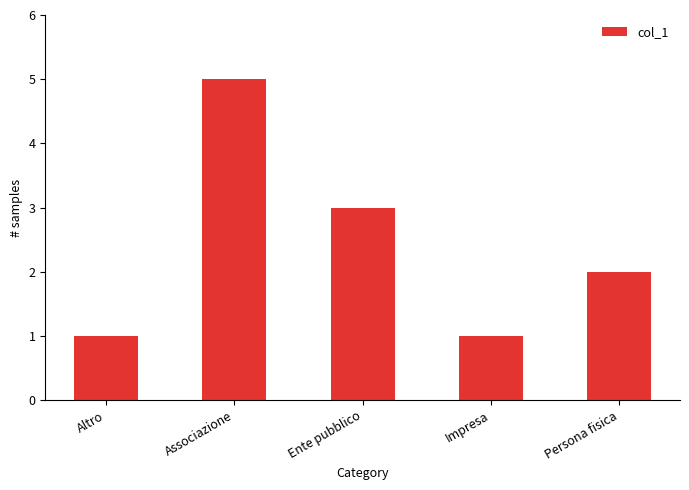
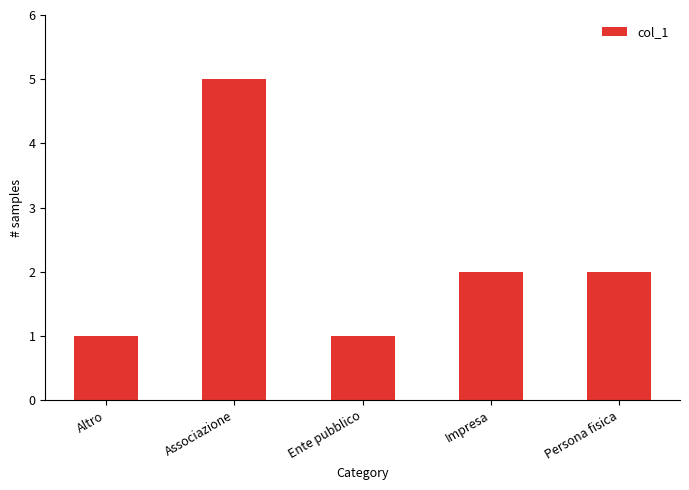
  {
    "Altro": 1,
    "Associazione": 5,
-   "Ente pubblico": 3,
-   "Impresa": 1,
+   "Ente pubblico": 1,
+   "Impresa": 2,
    "Persona fisica": 2
  }
